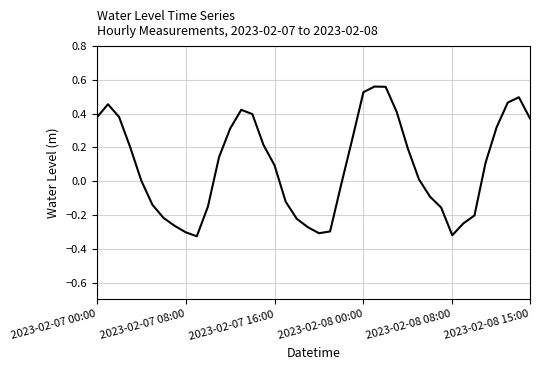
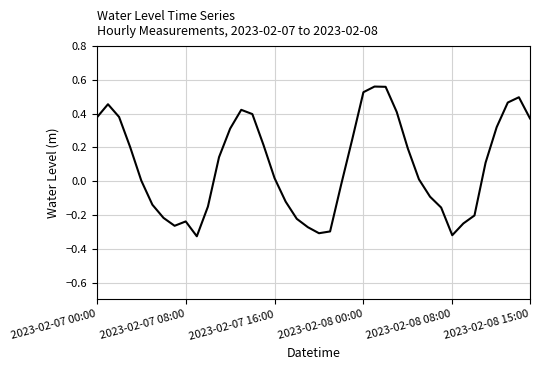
  {
    "2023-02-07 00:00": 0.38,
-   "2023-02-07 08:00": -0.30,
-   "2023-02-07 16:00": 0.09,
+   "2023-02-07 08:00": -0.24,
+   "2023-02-07 16:00": 0.02,
    "2023-02-08 00:00": 0.53,
    "2023-02-08 08:00": -0.32,
    "2023-02-08 15:00": 0.37
  }
